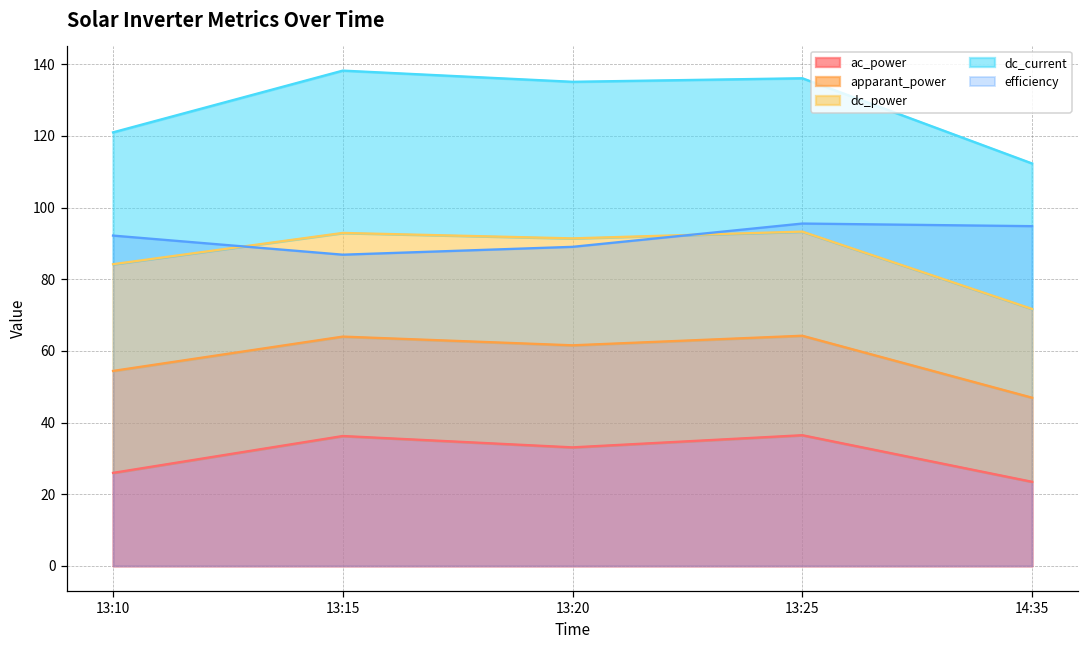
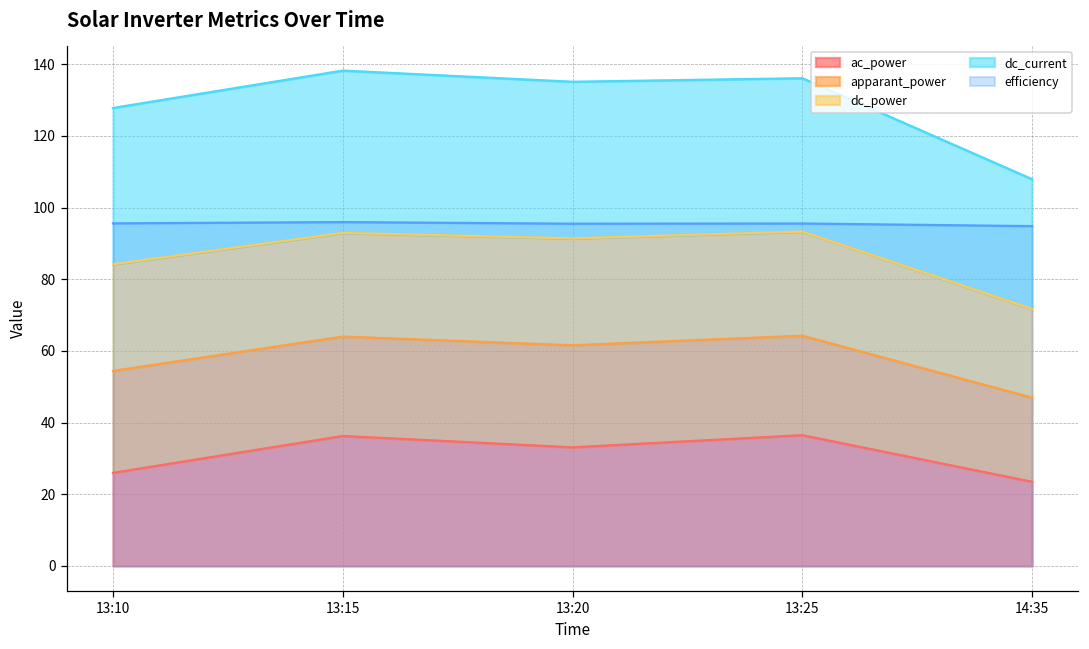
  {
    "ac_power": {
      "13:10": 26,
      "13:15": 36,
      "13:20": 33,
      "13:25": 36,
      "14:35": 23
    },
    "dc_current": {
-     "13:10": 37,
+     "13:10": 44,
      "13:15": 45,
      "13:20": 44,
      "13:25": 43,
-     "14:35": 41
+     "14:35": 36
    },
    "efficiency": {
-     "13:10": 92,
-     "13:15": 87,
-     "13:20": 89,
+     "13:10": 96,
+     "13:15": 96,
+     "13:20": 96,
      "13:25": 96,
      "14:35": 95
    }
  }
